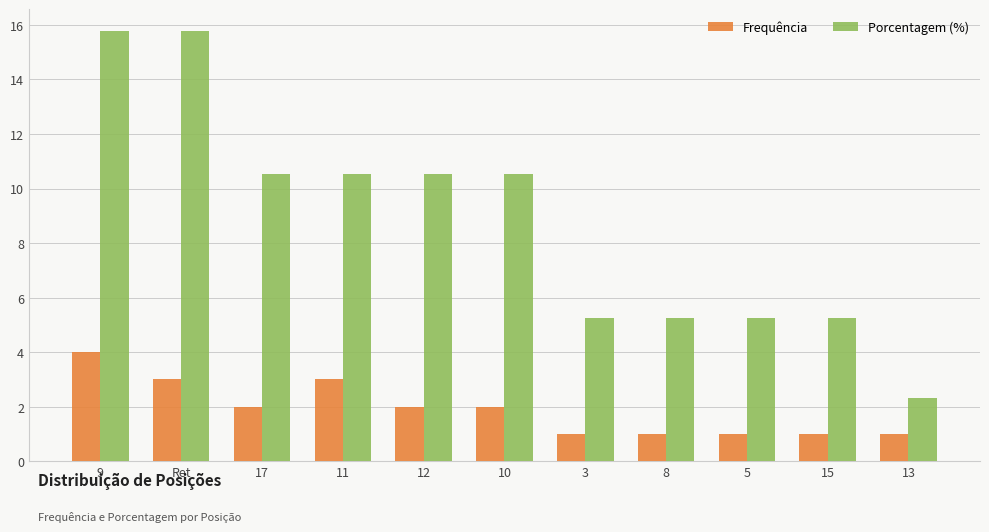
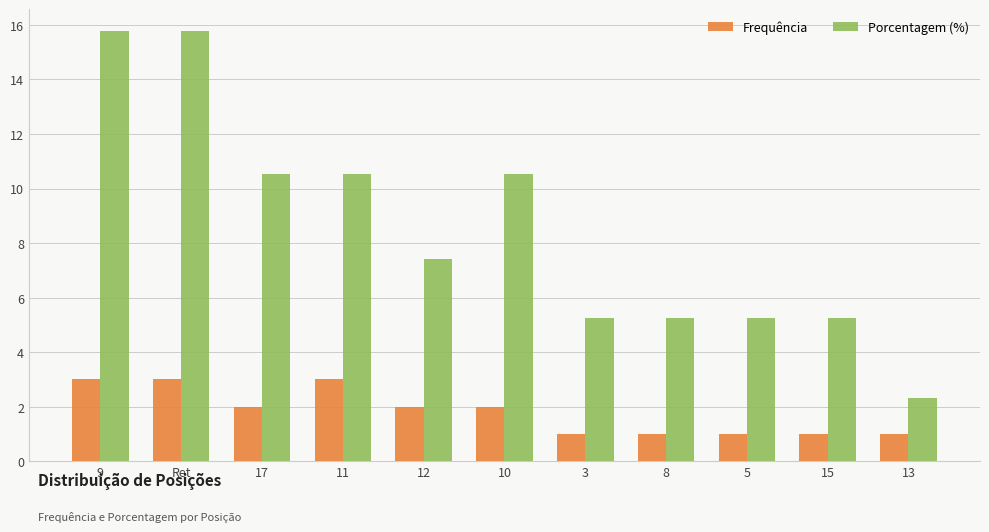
  {
    "Frequência": {
-     "9": 4,
+     "9": 3,
      "Ret": 3,
      "17": 2,
      "11": 3,
      "12": 2,
      "10": 2,
      "3": 1,
      "8": 1,
      "5": 1,
      "15": 1,
      "13": 1
    },
    "Porcentagem (%)": {
      "9": 15.8,
      "Ret": 15.8,
      "17": 10.5,
      "11": 10.5,
-     "12": 10.5,
+     "12": 7.4,
      "10": 10.5,
      "3": 5.3,
      "8": 5.3,
      "5": 5.3,
      "15": 5.3,
      "13": 2.3
    }
  }
